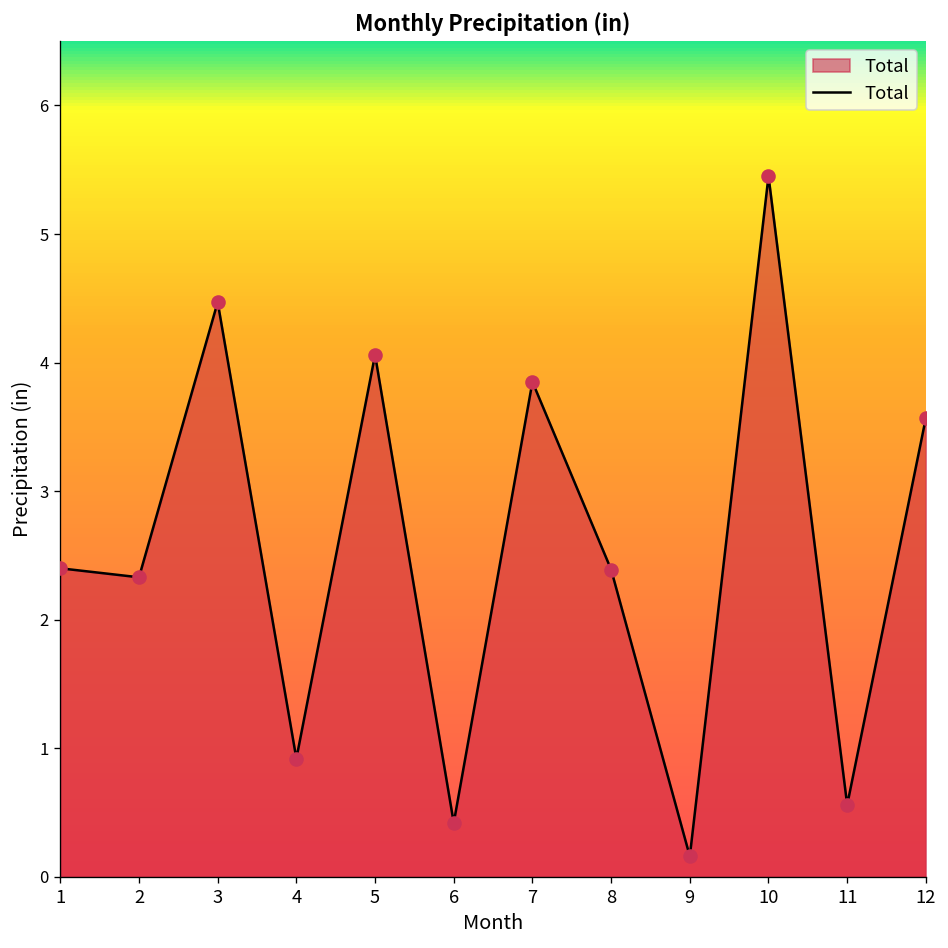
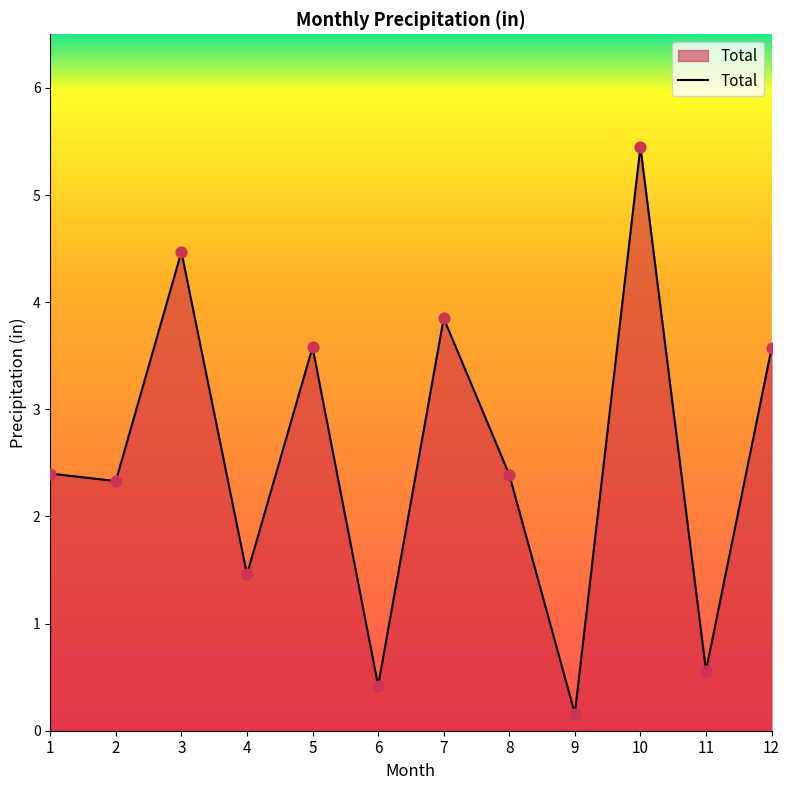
  {
    "1": 2.40,
    "2": 2.33,
    "3": 4.47,
-   "4": 0.92,
-   "5": 4.06,
+   "4": 1.46,
+   "5": 3.58,
    "6": 0.42,
    "7": 3.85,
    "8": 2.39,
    "9": 0.16,
    "10": 5.45,
    "11": 0.56,
    "12": 3.57
  }
